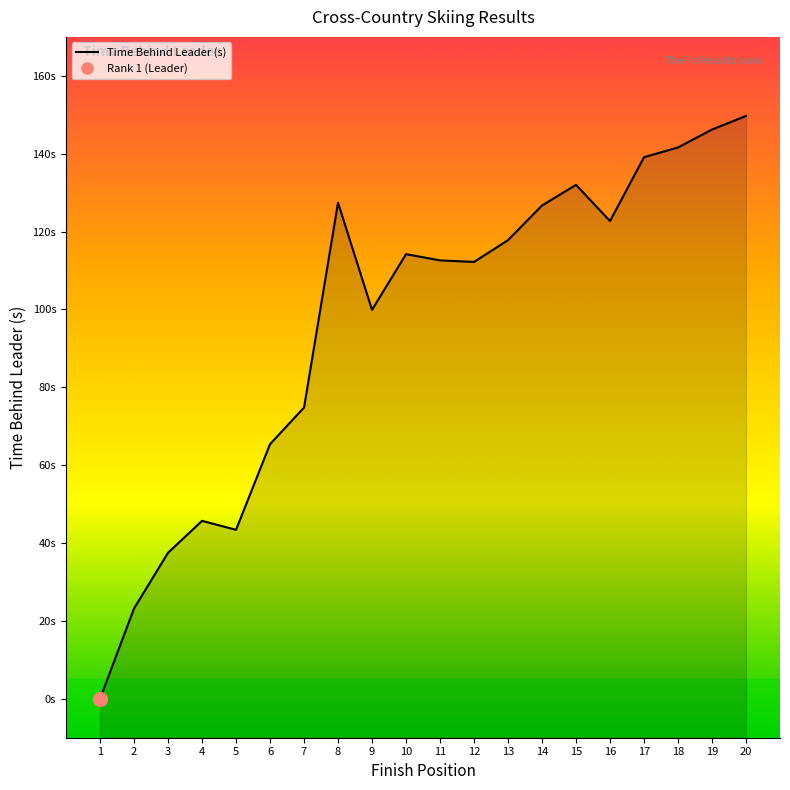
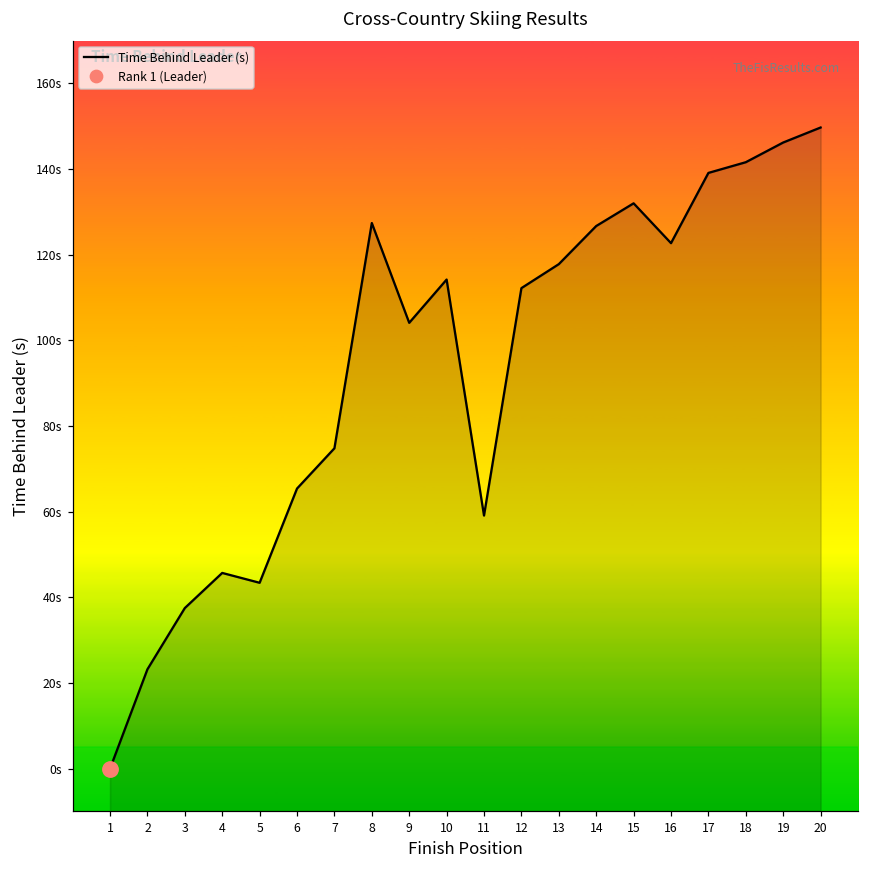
  {
    "Time Behind Leader (s)": {
      "2": "23s",
      "3": "38s",
      "4": "46s",
      "5": "43s",
      "6": "65s",
      "7": "75s",
      "8": "127s",
-     "9": "100s",
+     "9": "104s",
      "10": "114s",
-     "11": "113s",
+     "11": "59s",
      "12": "112s",
      "13": "118s",
      "14": "127s",
      "15": "132s",
      "16": "123s",
      "17": "139s",
      "18": "142s",
      "19": "146s",
      "20": "150s"
    }
  }
